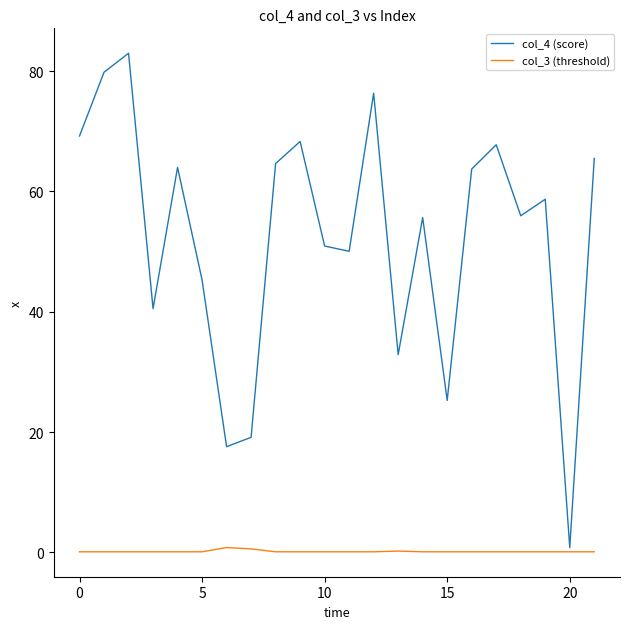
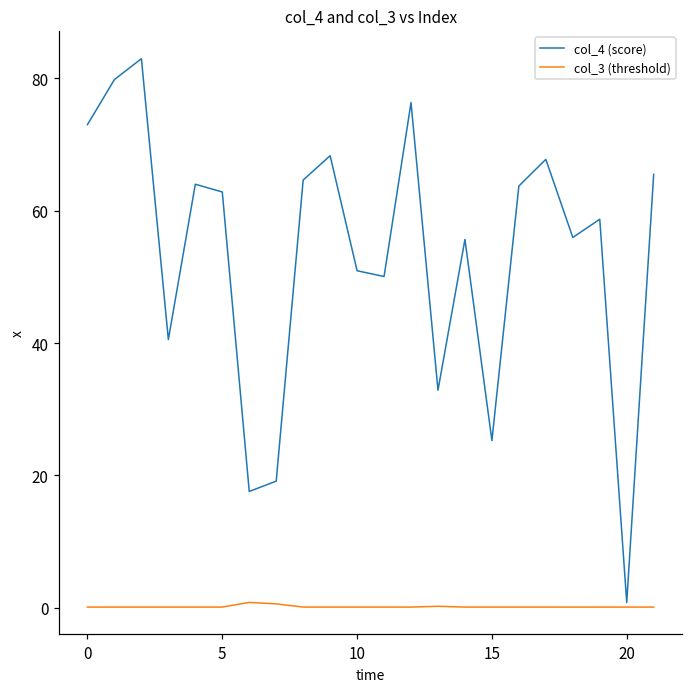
  {
    "col_4 (score)": {
-     "0": 69,
-     "5": 45,
+     "0": 73,
+     "5": 63,
      "10": 51,
      "15": 25,
      "20": 1
    },
    "col_3 (threshold)": {
      "0": 0,
      "5": 0,
      "10": 0,
      "15": 0,
      "20": 0
    }
  }
